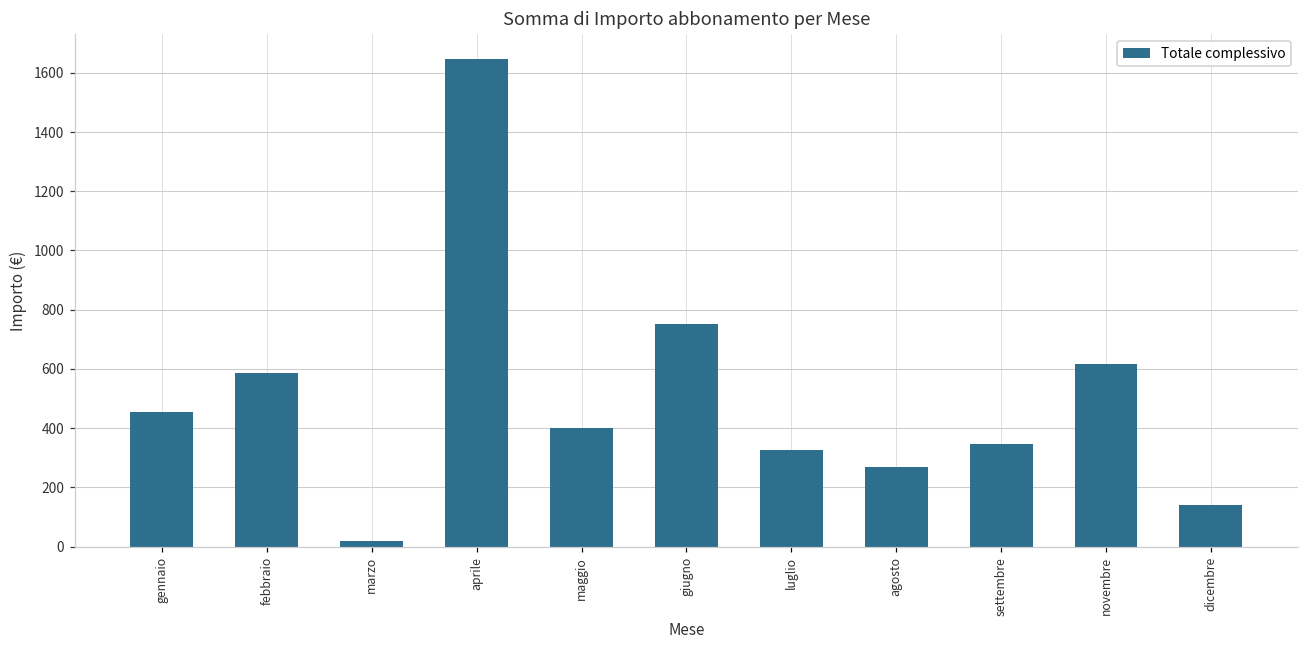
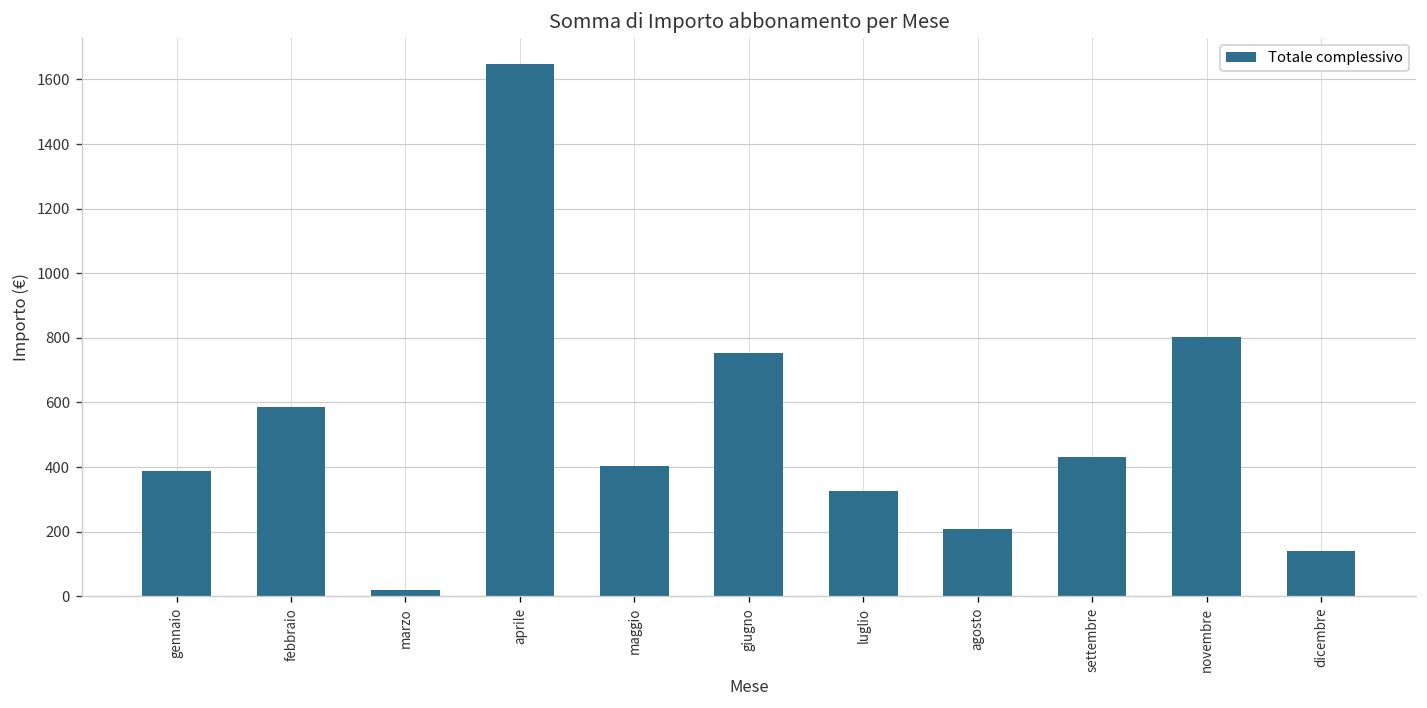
  {
-   "gennaio": 450,
+   "gennaio": 390,
    "febbraio": 580,
    "marzo": 20,
    "aprile": 1650,
    "maggio": 400,
    "giugno": 750,
    "luglio": 330,
-   "agosto": 270,
-   "settembre": 350,
-   "novembre": 620,
+   "agosto": 210,
+   "settembre": 430,
+   "novembre": 800,
    "dicembre": 140
  }
